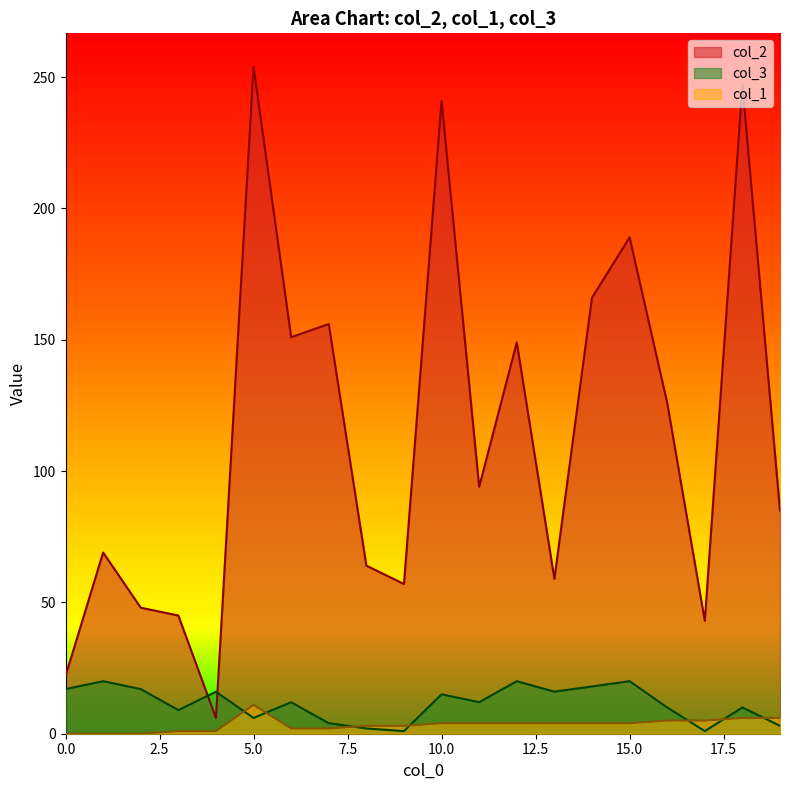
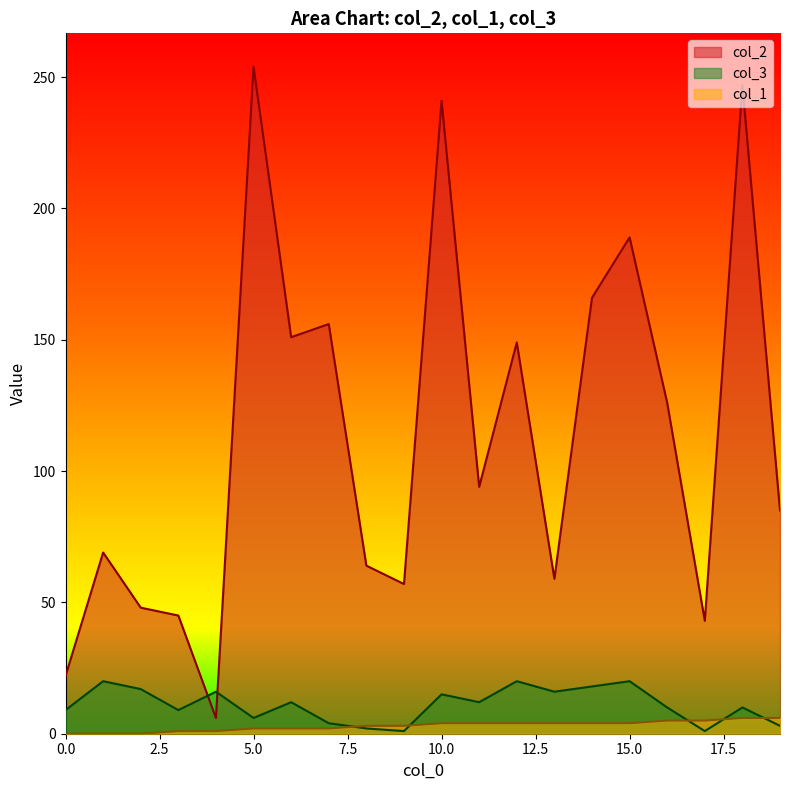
  {
    "col_2": {
      "0.0": 22,
      "5.0": 254,
      "10.0": 241,
      "15.0": 189
    },
    "col_3": {
-     "0.0": 17,
+     "0.0": 9,
      "5.0": 6,
      "10.0": 15,
      "15.0": 20
    },
    "col_1": {
      "0.0": 0,
-     "5.0": 11,
+     "5.0": 2,
      "10.0": 4,
      "15.0": 4
    }
  }
